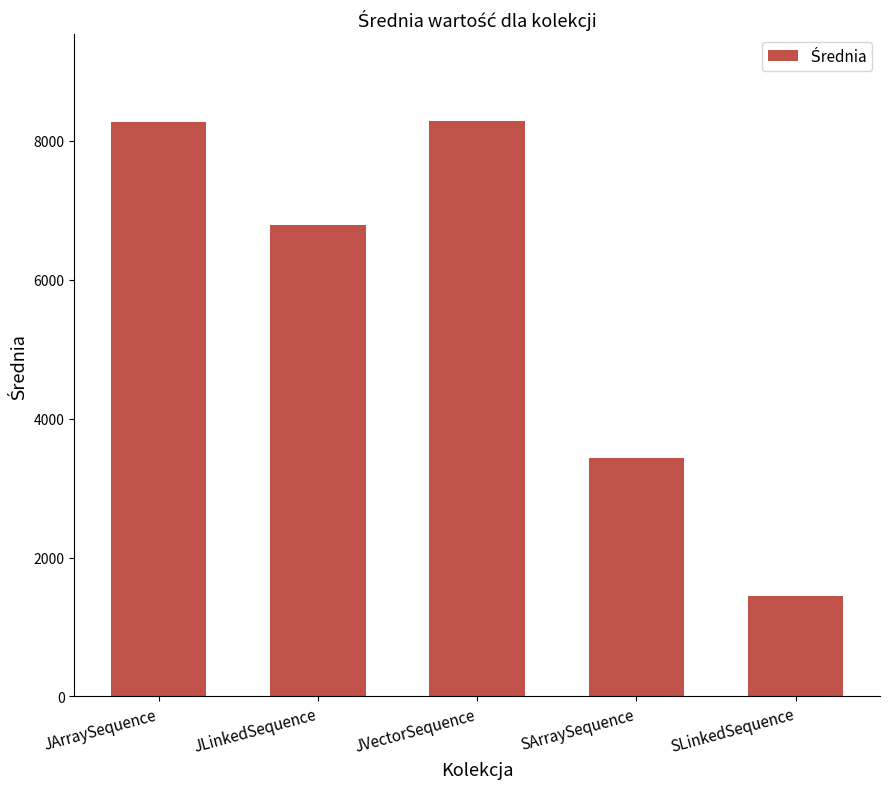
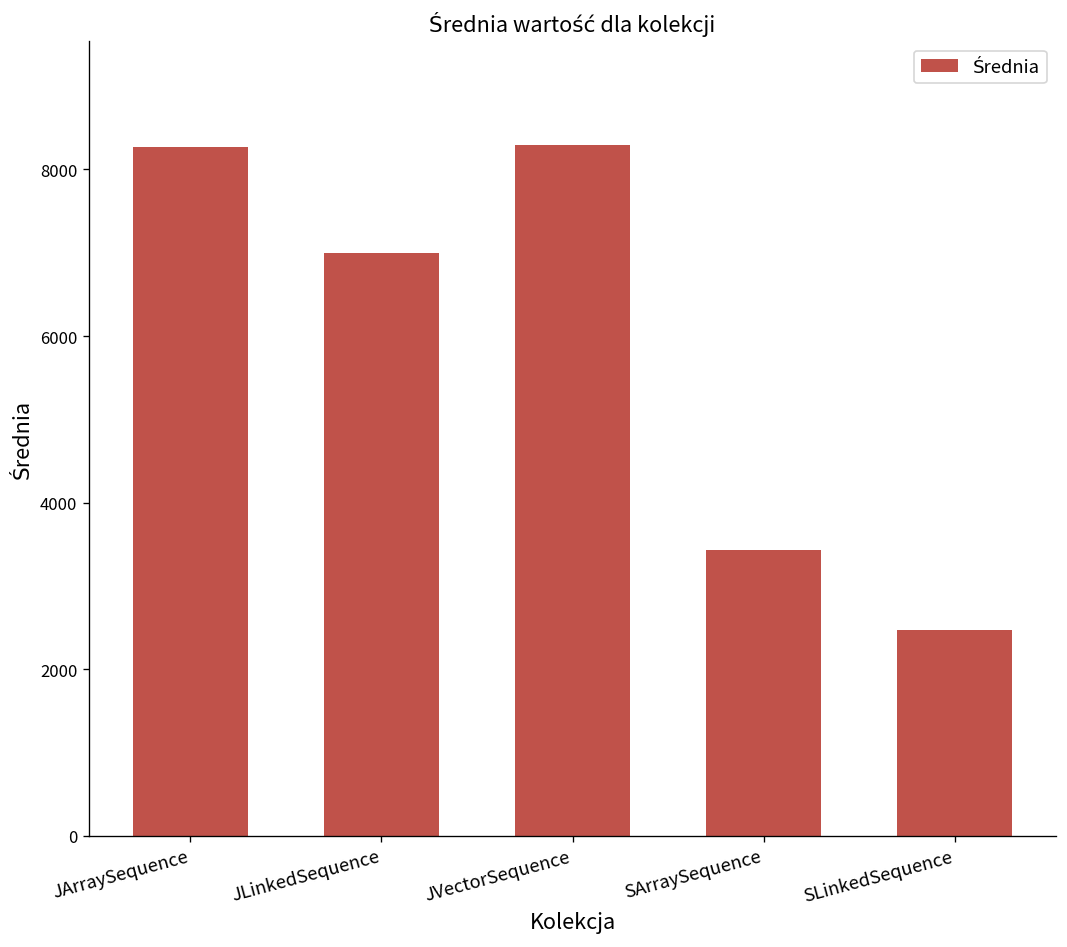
  {
    "JArraySequence": 8300,
-   "JLinkedSequence": 6800,
+   "JLinkedSequence": 7000,
    "JVectorSequence": 8300,
    "SArraySequence": 3400,
-   "SLinkedSequence": 1400
+   "SLinkedSequence": 2500
  }
